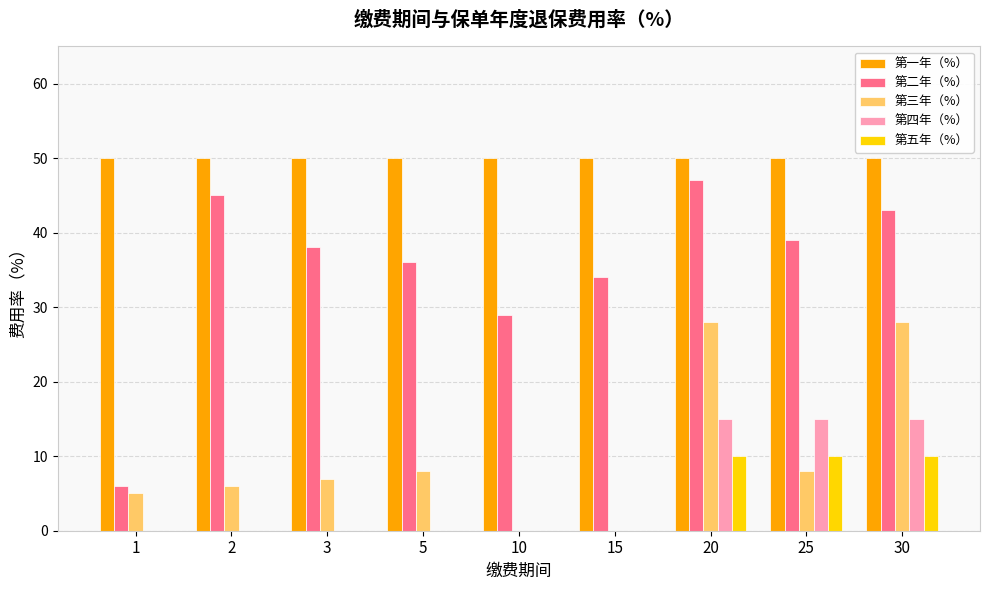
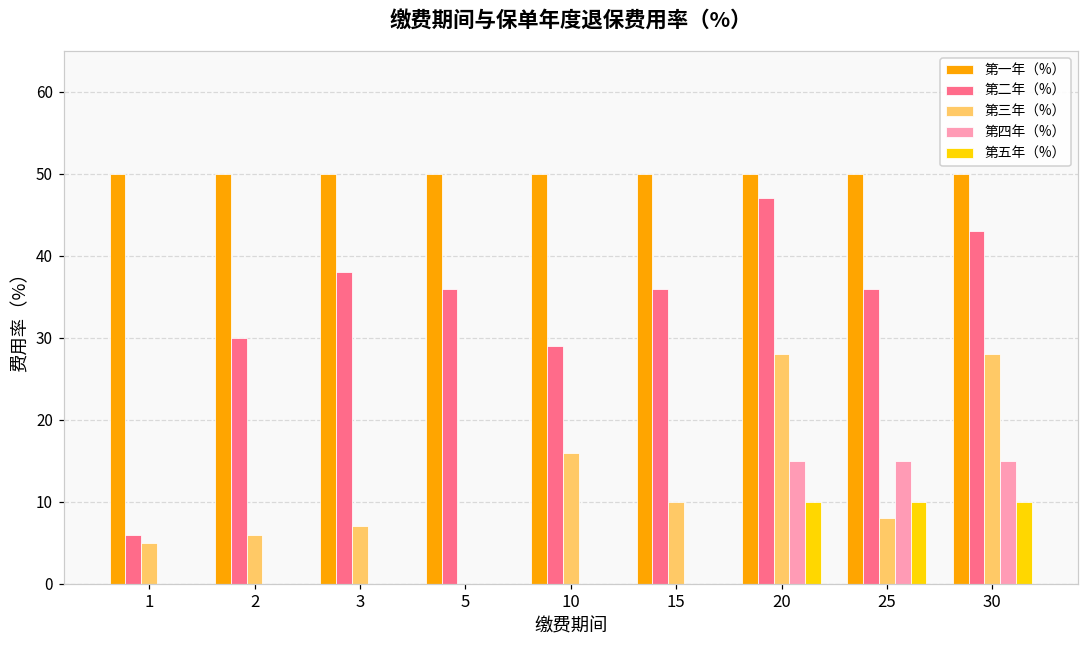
  {
    "第二年（%）": {
      "1": 6,
-     "2": 45,
+     "2": 30,
      "3": 38,
      "5": 36,
      "10": 29,
-     "15": 34,
+     "15": 36,
      "20": 47,
-     "25": 39,
+     "25": 36,
      "30": 43
    },
    "第三年（%）": {
      "1": 5,
      "2": 6,
      "3": 7,
-     "5": 8,
-     "10": 0,
-     "15": 0,
+     "5": 0,
+     "10": 16,
+     "15": 10,
      "20": 28,
      "25": 8,
      "30": 28
    },
    "第四年（%）": {
      "1": 0,
      "2": 0,
      "3": 0,
      "5": 0,
      "10": 0,
      "15": 0,
      "20": 15,
      "25": 15,
      "30": 15
    }
  }
